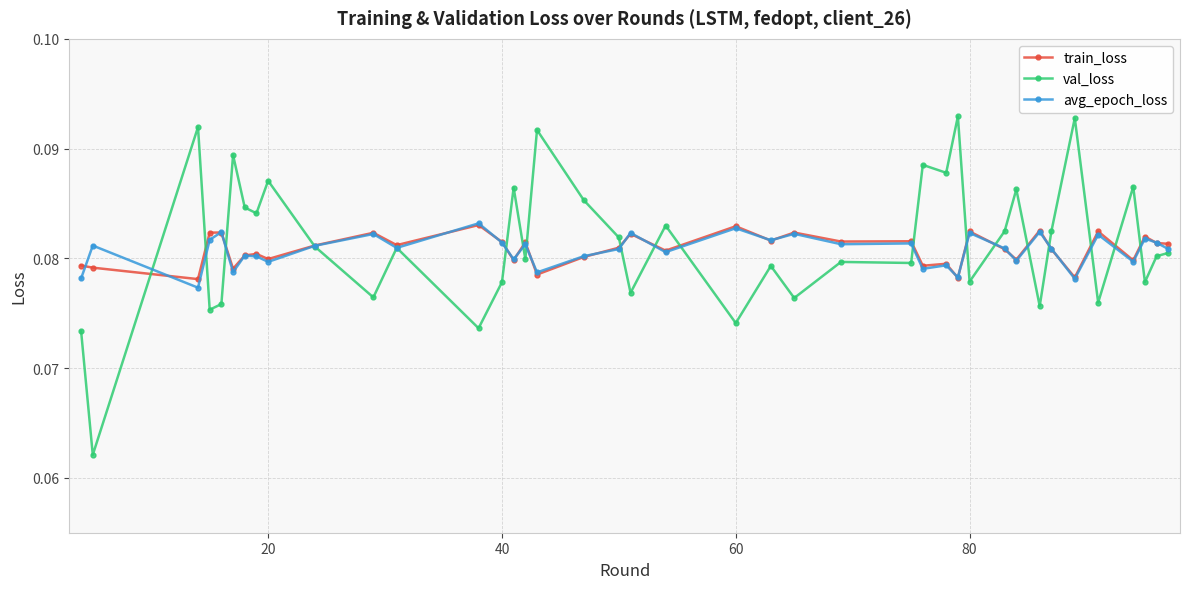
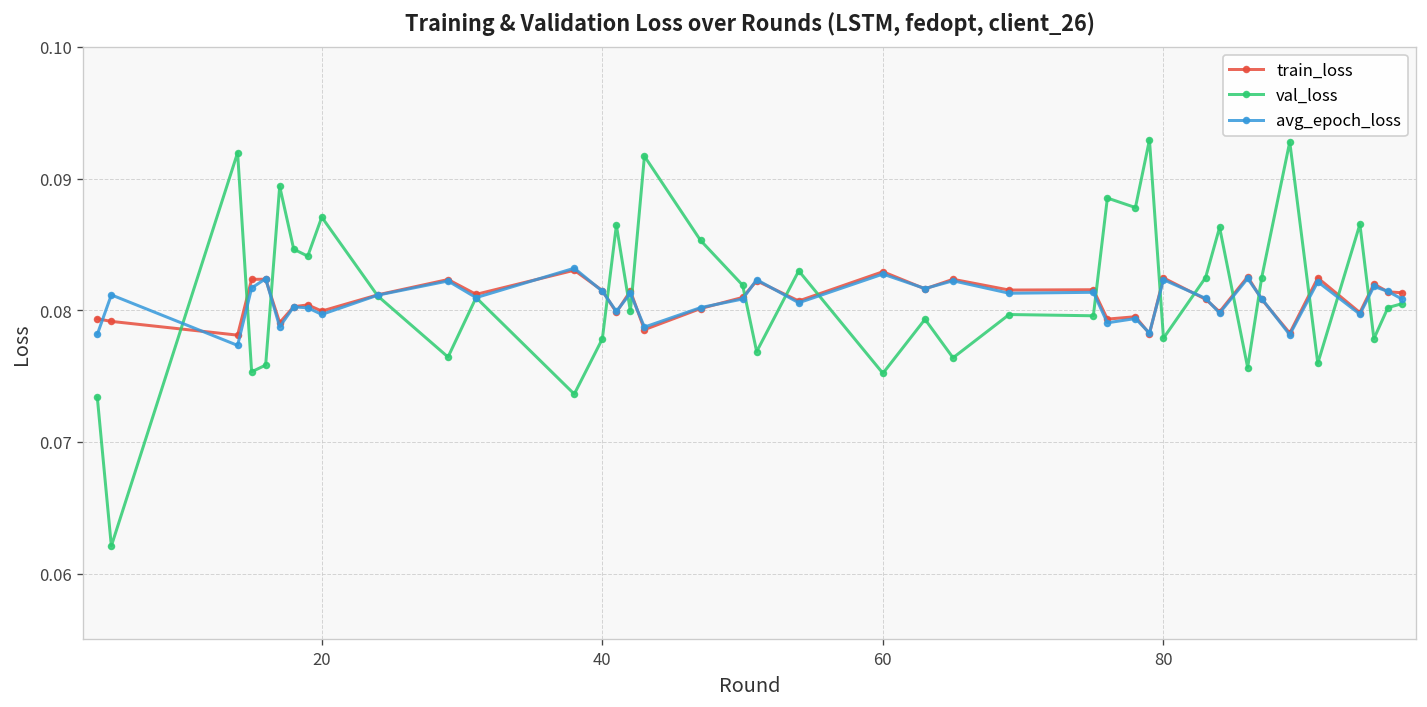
  {
    "train_loss": {
      "20": 0.0799
    },
    "val_loss": {
      "20": 0.0871,
      "40": 0.0778,
-     "60": 0.0741,
+     "60": 0.0752,
      "80": 0.0779
    },
    "avg_epoch_loss": {
      "20": 0.0797
    }
  }
